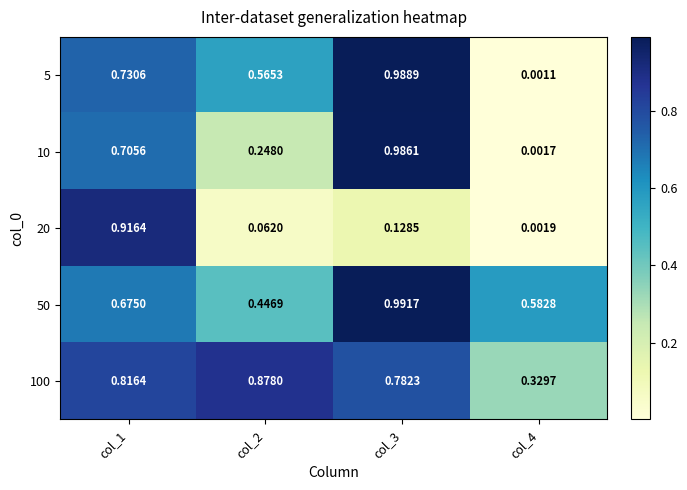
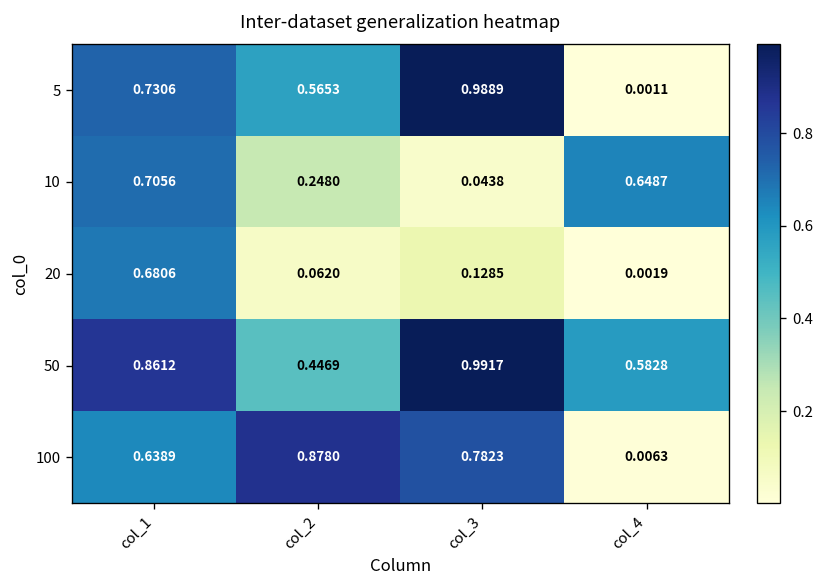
  {
    "5": {
      "col_1": 0.7306,
      "col_2": 0.5653,
      "col_3": 0.9889,
      "col_4": 0.0011
    },
    "10": {
      "col_1": 0.7056,
      "col_2": 0.2480,
-     "col_3": 0.9861,
-     "col_4": 0.0017
+     "col_3": 0.0438,
+     "col_4": 0.6487
    },
    "20": {
-     "col_1": 0.9164,
+     "col_1": 0.6806,
      "col_2": 0.0620,
      "col_3": 0.1285,
      "col_4": 0.0019
    },
    "50": {
-     "col_1": 0.6750,
+     "col_1": 0.8612,
      "col_2": 0.4469,
      "col_3": 0.9917,
      "col_4": 0.5828
    },
    "100": {
-     "col_1": 0.8164,
+     "col_1": 0.6389,
      "col_2": 0.8780,
      "col_3": 0.7823,
-     "col_4": 0.3297
+     "col_4": 0.0063
    }
  }
